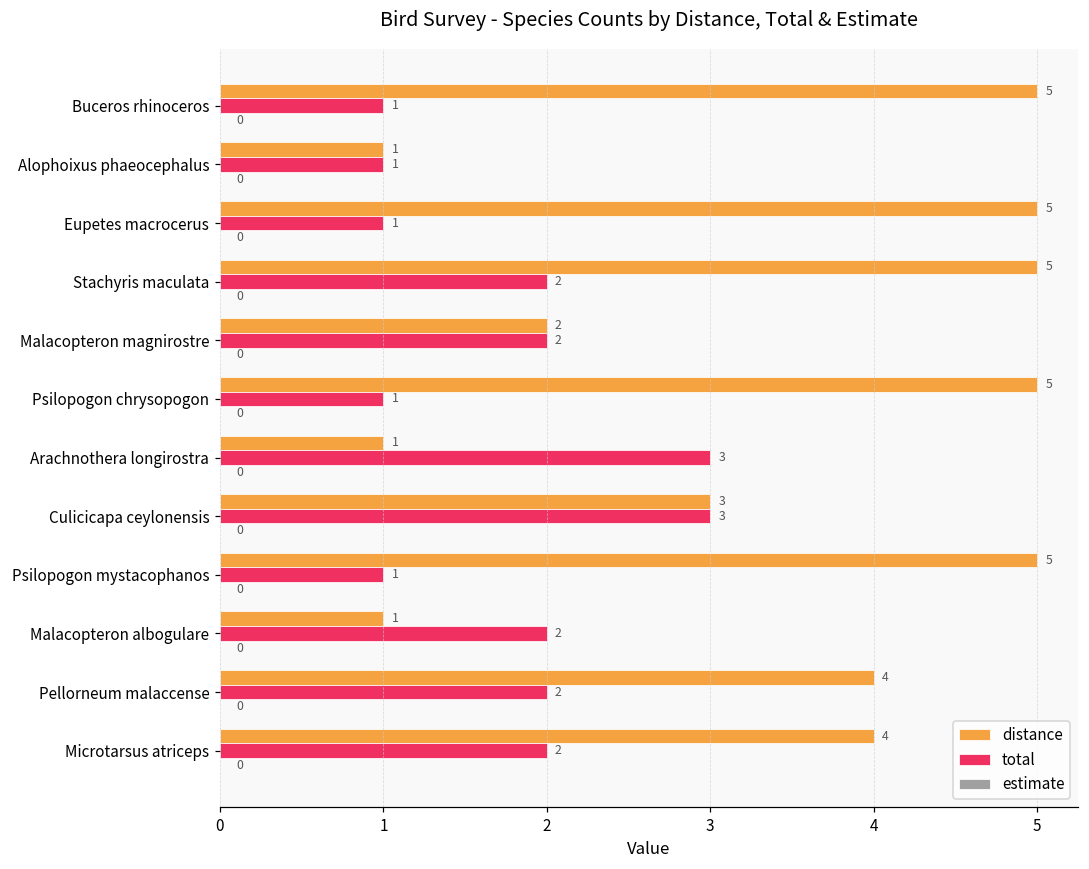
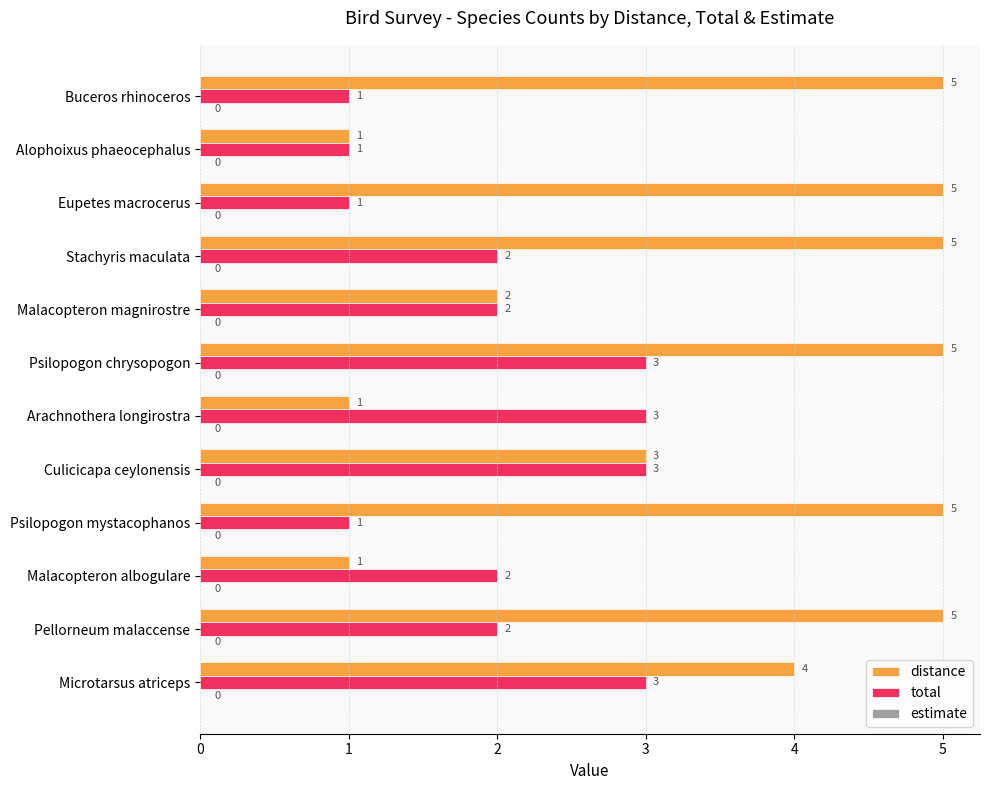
  {
    "distance": {
      "Buceros rhinoceros": 5,
      "Alophoixus phaeocephalus": 1,
      "Eupetes macrocerus": 5,
      "Stachyris maculata": 5,
      "Malacopteron magnirostre": 2,
      "Psilopogon chrysopogon": 5,
      "Arachnothera longirostra": 1,
      "Culicicapa ceylonensis": 3,
      "Psilopogon mystacophanos": 5,
      "Malacopteron albogulare": 1,
-     "Pellorneum malaccense": 4,
+     "Pellorneum malaccense": 5,
      "Microtarsus atriceps": 4
    },
    "total": {
      "Buceros rhinoceros": 1,
      "Alophoixus phaeocephalus": 1,
      "Eupetes macrocerus": 1,
      "Stachyris maculata": 2,
      "Malacopteron magnirostre": 2,
-     "Psilopogon chrysopogon": 1,
+     "Psilopogon chrysopogon": 3,
      "Arachnothera longirostra": 3,
      "Culicicapa ceylonensis": 3,
      "Psilopogon mystacophanos": 1,
      "Malacopteron albogulare": 2,
      "Pellorneum malaccense": 2,
-     "Microtarsus atriceps": 2
+     "Microtarsus atriceps": 3
    },
    "estimate": {
      "Buceros rhinoceros": 0,
      "Alophoixus phaeocephalus": 0,
      "Eupetes macrocerus": 0,
      "Stachyris maculata": 0,
      "Malacopteron magnirostre": 0,
      "Psilopogon chrysopogon": 0,
      "Arachnothera longirostra": 0,
      "Culicicapa ceylonensis": 0,
      "Psilopogon mystacophanos": 0,
      "Malacopteron albogulare": 0,
      "Pellorneum malaccense": 0,
      "Microtarsus atriceps": 0
    }
  }
